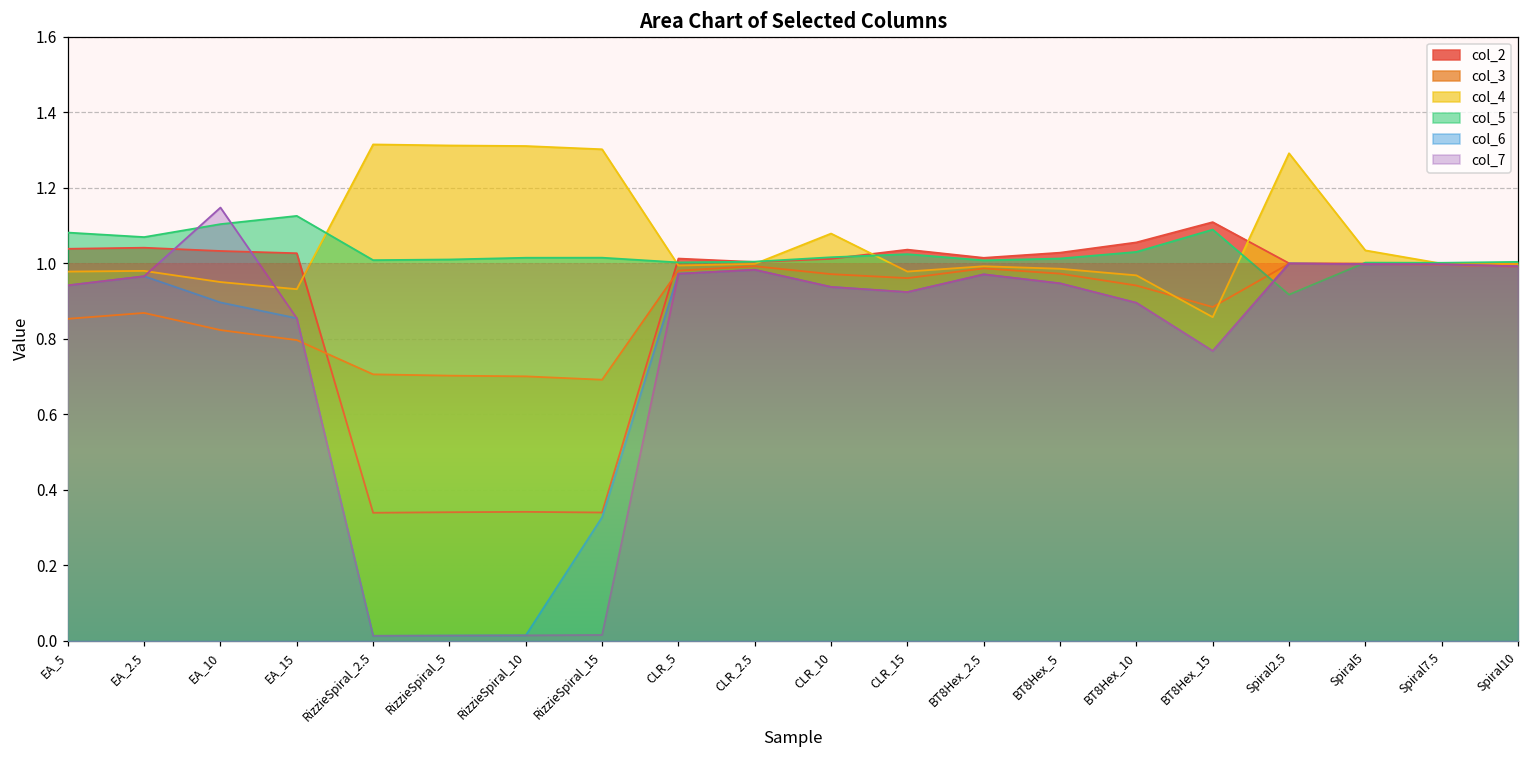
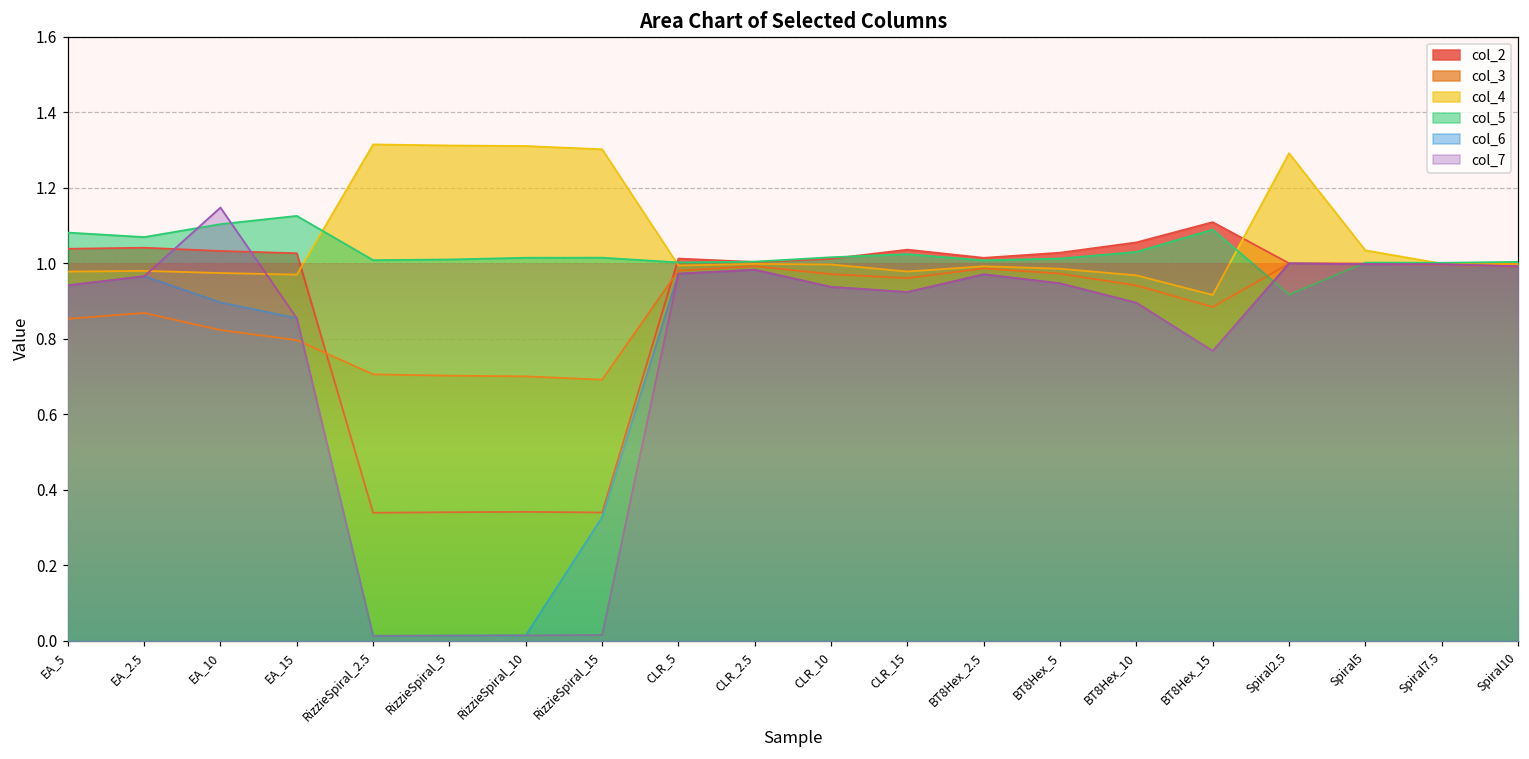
  {
    "col_4": {
      "EA_5": 0.98,
      "EA_2.5": 0.98,
-     "EA_10": 0.95,
-     "EA_15": 0.93,
+     "EA_10": 0.97,
+     "EA_15": 0.97,
      "RizzieSpiral_2.5": 1.31,
      "RizzieSpiral_5": 1.31,
      "RizzieSpiral_10": 1.31,
      "RizzieSpiral_15": 1.30,
      "CLR_5": 0.99,
-     "CLR_10": 1.08,
+     "CLR_10": 1.00,
      "CLR_15": 0.98,
      "BT8Hex_5": 0.99,
      "BT8Hex_10": 0.97,
-     "BT8Hex_15": 0.86,
+     "BT8Hex_15": 0.92,
      "Spiral2.5": 1.29,
      "Spiral5": 1.03
    },
    "col_5": {
      "EA_5": 1.08,
      "EA_2.5": 1.07,
      "EA_10": 1.10,
      "EA_15": 1.13,
      "RizzieSpiral_2.5": 1.01,
      "RizzieSpiral_5": 1.01,
      "RizzieSpiral_10": 1.01,
      "RizzieSpiral_15": 1.01,
      "CLR_5": 1.00,
      "CLR_15": 1.02,
      "BT8Hex_5": 1.01,
      "BT8Hex_10": 1.03,
      "BT8Hex_15": 1.09,
      "Spiral2.5": 0.92
    },
    "col_6": {
      "EA_10": 0.90,
      "RizzieSpiral_15": 0.33
    },
    "col_7": {
      "EA_10": 1.15,
      "RizzieSpiral_15": 0.02
    }
  }
